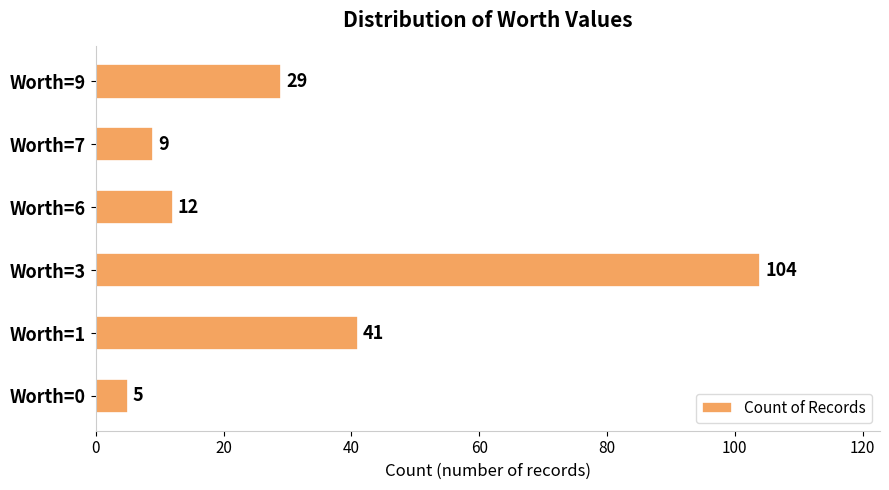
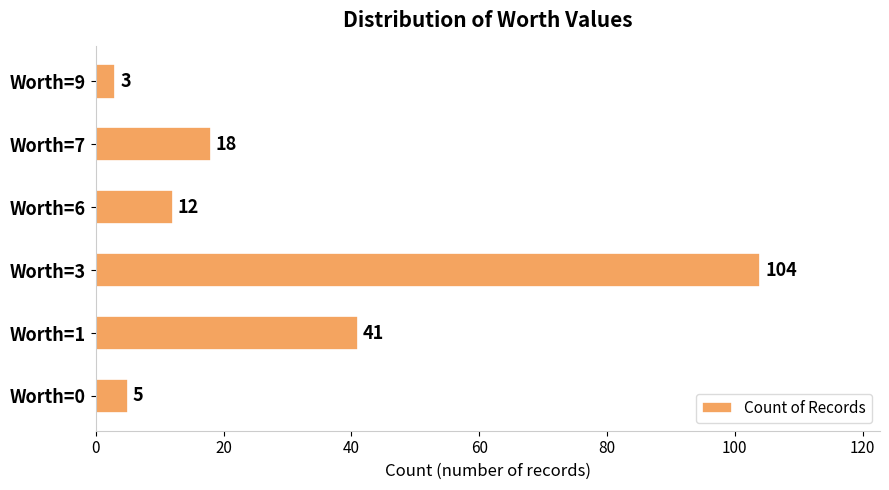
  {
-   "Worth=9": 29,
-   "Worth=7": 9,
+   "Worth=9": 3,
+   "Worth=7": 18,
    "Worth=6": 12,
    "Worth=3": 104,
    "Worth=1": 41,
    "Worth=0": 5
  }
